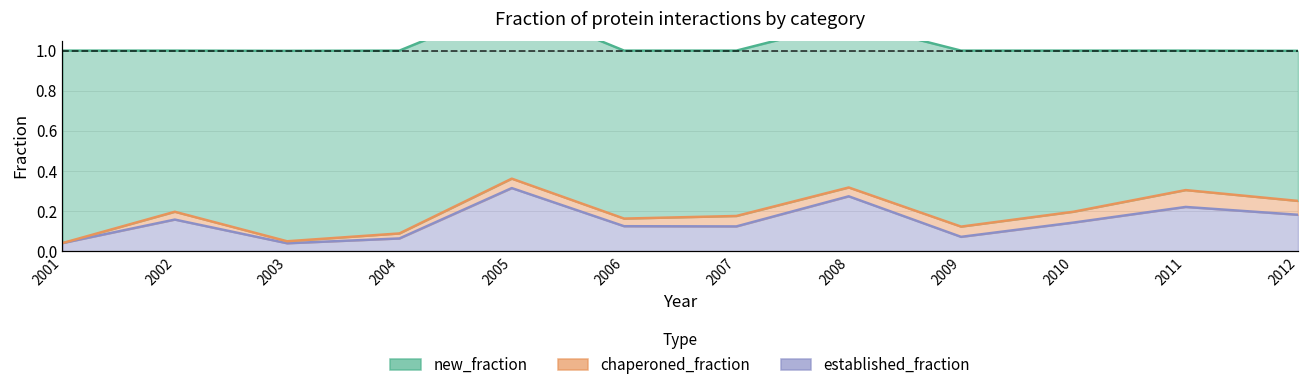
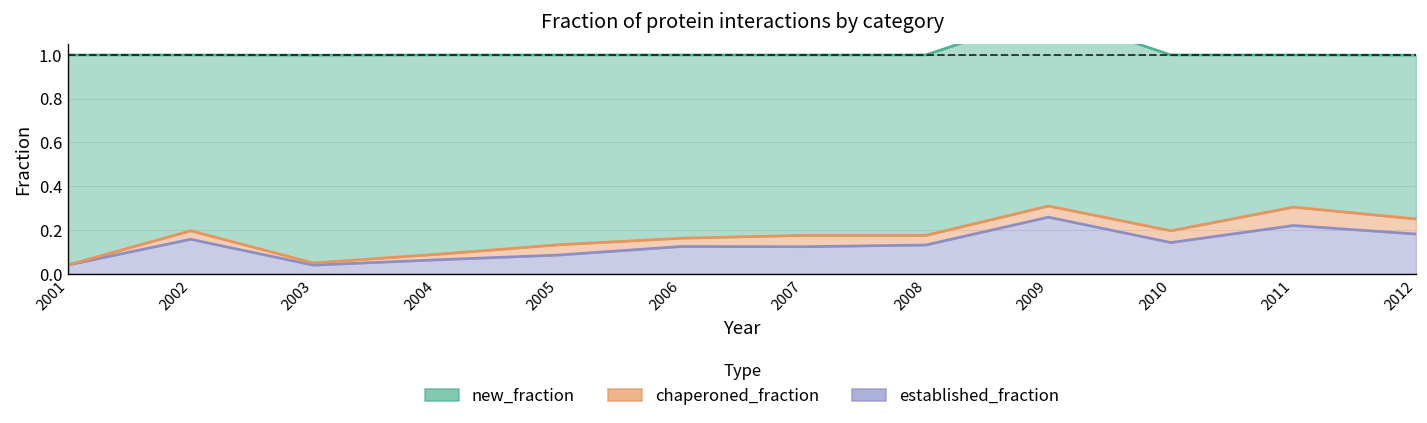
  {
    "established_fraction": {
      "2002": 0.16,
      "2004": 0.06,
-     "2005": 0.32,
+     "2005": 0.09,
      "2006": 0.13,
      "2007": 0.12,
-     "2008": 0.27,
-     "2009": 0.07,
+     "2008": 0.13,
+     "2009": 0.26,
      "2010": 0.14,
      "2011": 0.22,
      "2012": 0.18
    },
    "chaperoned_fraction": {
      "2002": 0.04,
      "2004": 0.02,
      "2005": 0.05,
      "2006": 0.04,
      "2007": 0.05,
      "2008": 0.04,
      "2009": 0.05,
      "2010": 0.05,
      "2011": 0.08,
      "2012": 0.07
    },
    "new_fraction": {
      "2001": 0.96,
      "2002": 0.80,
      "2003": 0.95,
      "2004": 0.91,
      "2006": 0.84,
      "2007": 0.82,
      "2010": 0.80,
      "2011": 0.70,
      "2012": 0.75
    }
  }
